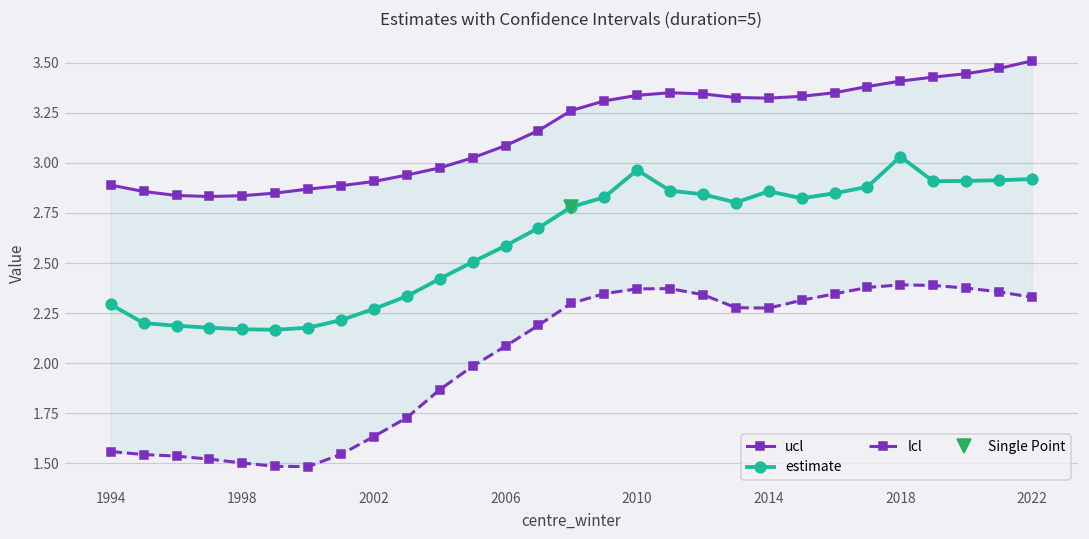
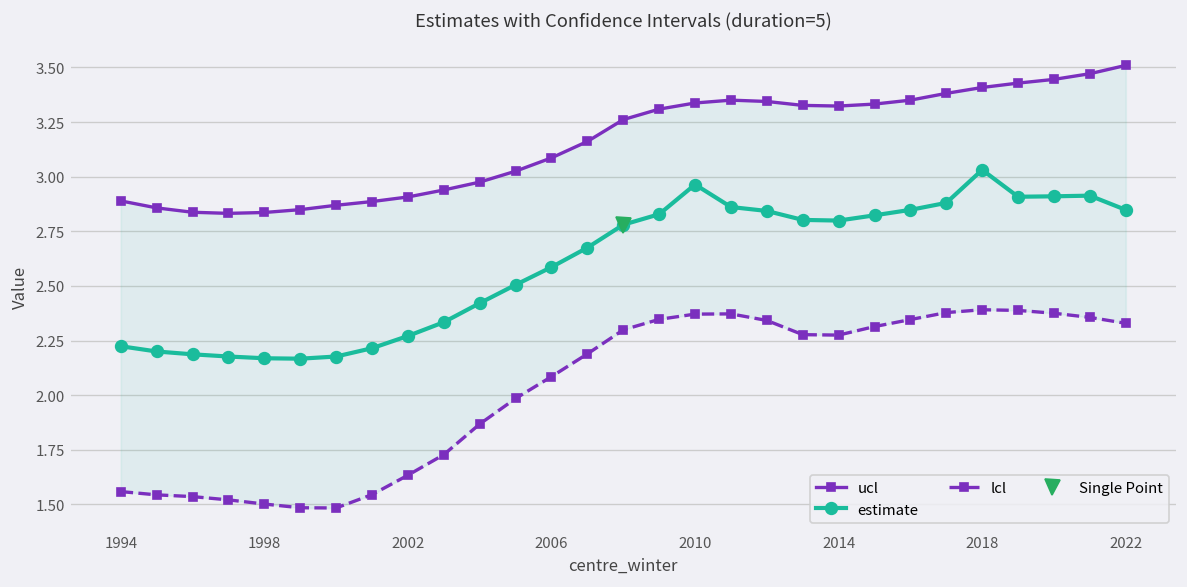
  {
    "estimate": {
-     "1994": 2.29,
+     "1994": 2.22,
      "1998": 2.17,
      "2002": 2.27,
      "2006": 2.59,
      "2010": 2.96,
-     "2014": 2.86,
+     "2014": 2.80,
      "2018": 3.03,
-     "2022": 2.92
+     "2022": 2.85
    }
  }
